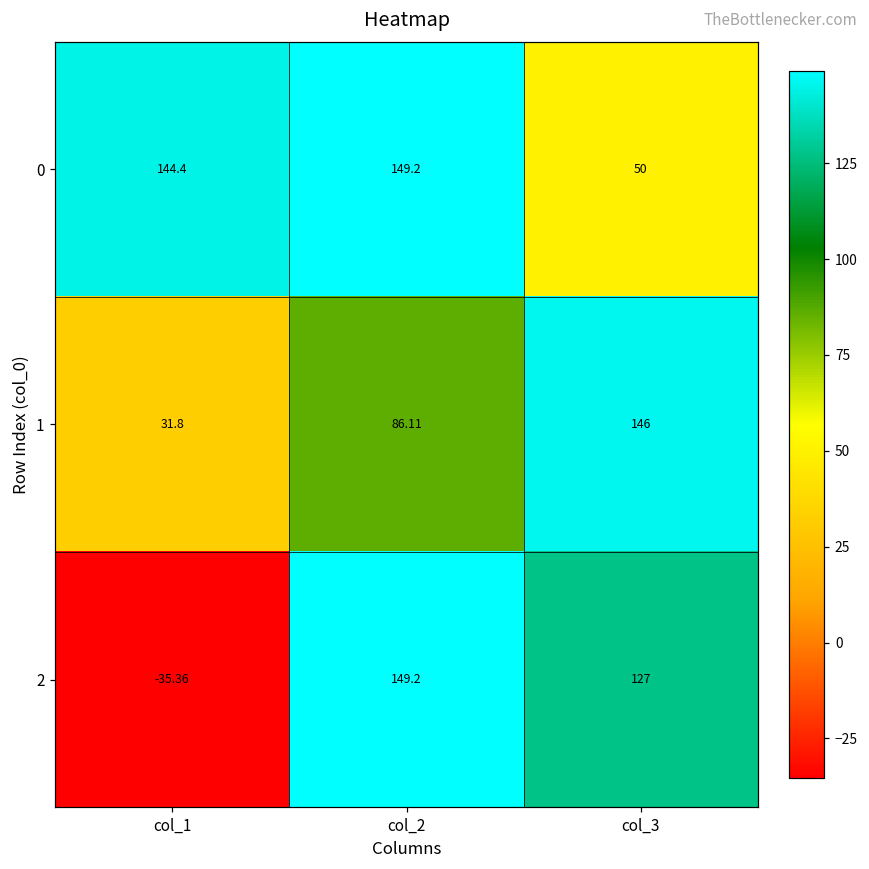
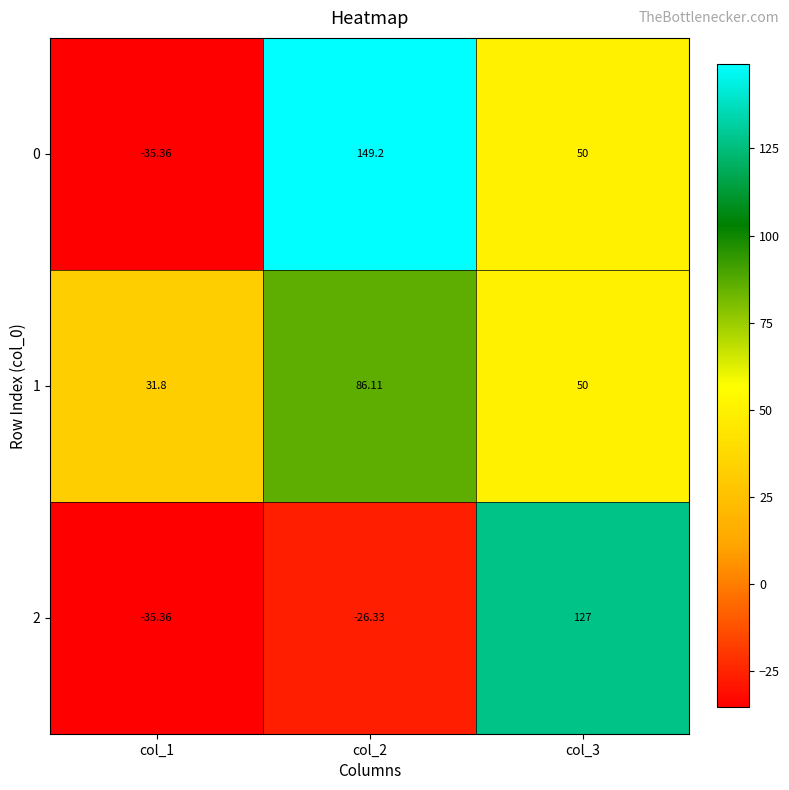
  {
    "0": {
-     "col_1": 144.4,
+     "col_1": -35.36,
      "col_2": 149.2,
      "col_3": 50
    },
    "1": {
      "col_1": 31.8,
      "col_2": 86.11,
-     "col_3": 146
+     "col_3": 50
    },
    "2": {
      "col_1": -35.36,
-     "col_2": 149.2,
+     "col_2": -26.33,
      "col_3": 127
    }
  }
